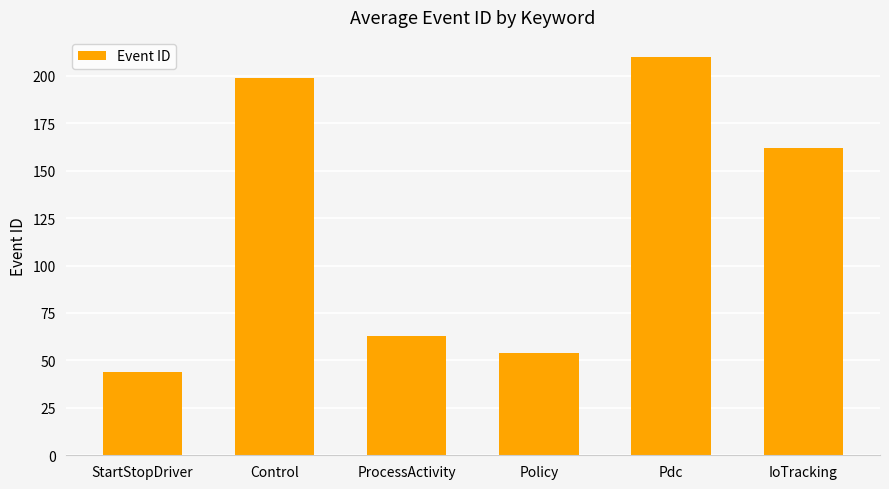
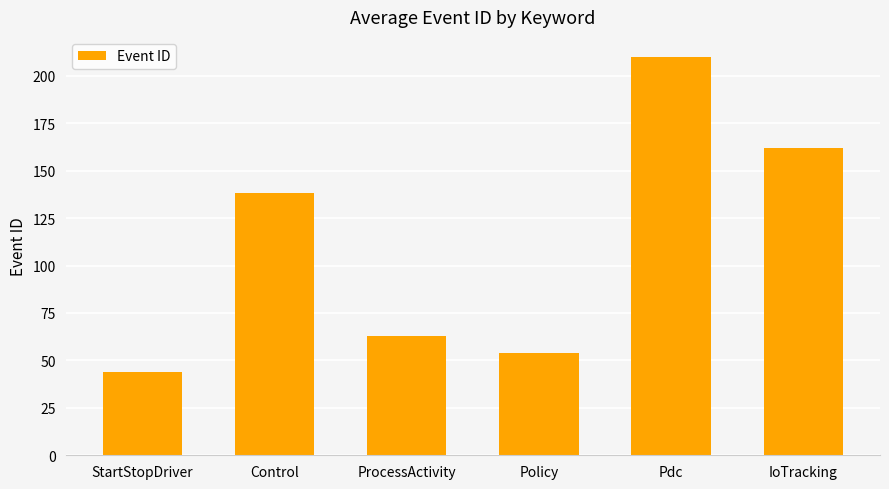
  {
    "StartStopDriver": 44,
-   "Control": 199,
+   "Control": 138,
    "ProcessActivity": 63,
    "Policy": 54,
    "Pdc": 210,
    "IoTracking": 162
  }
